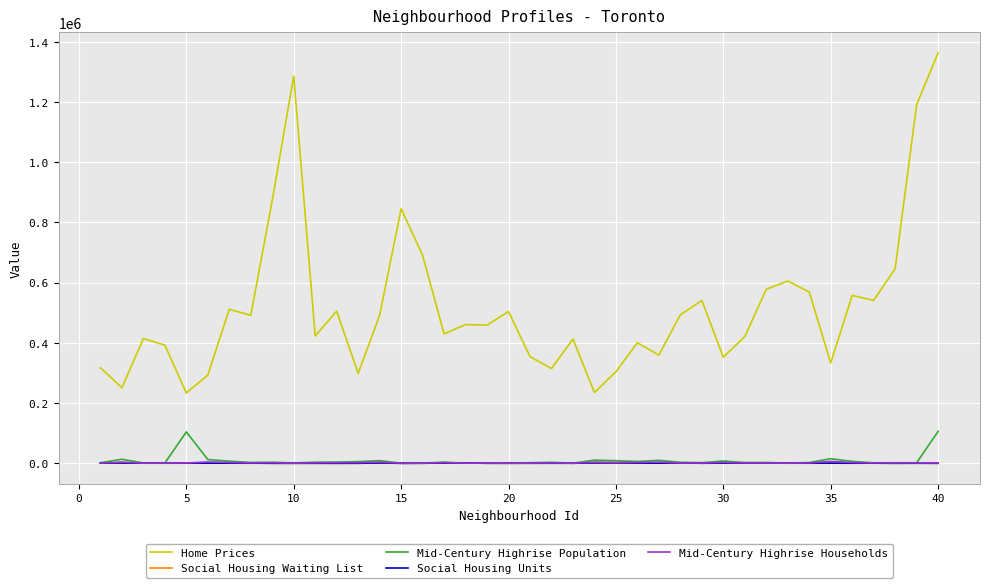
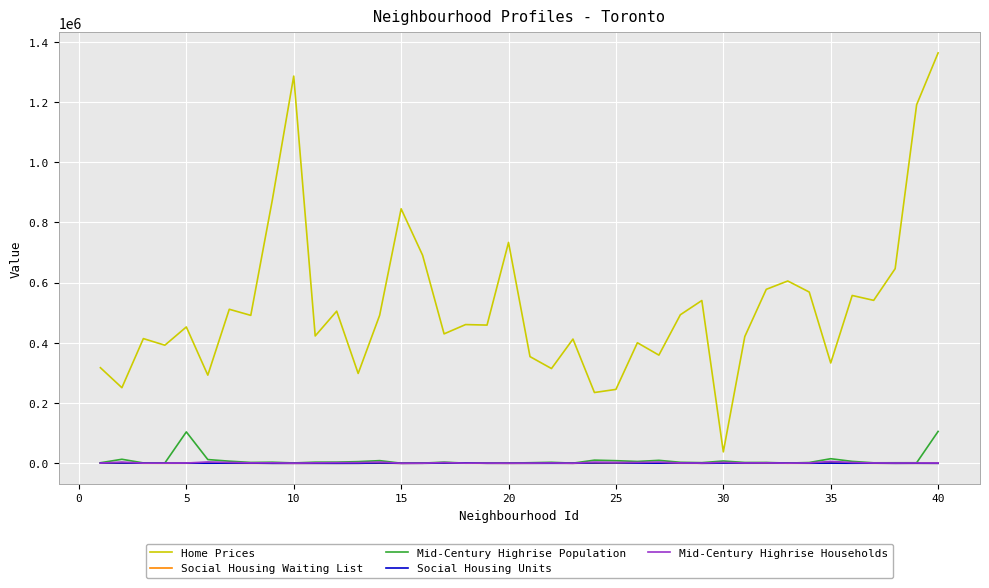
  {
    "Home Prices": {
-     "5": 230000,
+     "5": 450000,
      "10": 1290000,
      "15": 850000,
-     "20": 500000,
-     "25": 300000,
-     "30": 350000,
+     "20": 730000,
+     "25": 250000,
+     "30": 40000,
      "35": 330000,
      "40": 1360000
    },
    "Mid-Century Highrise Population": {
      "5": 100000,
      "35": 20000,
      "40": 110000
    }
  }
